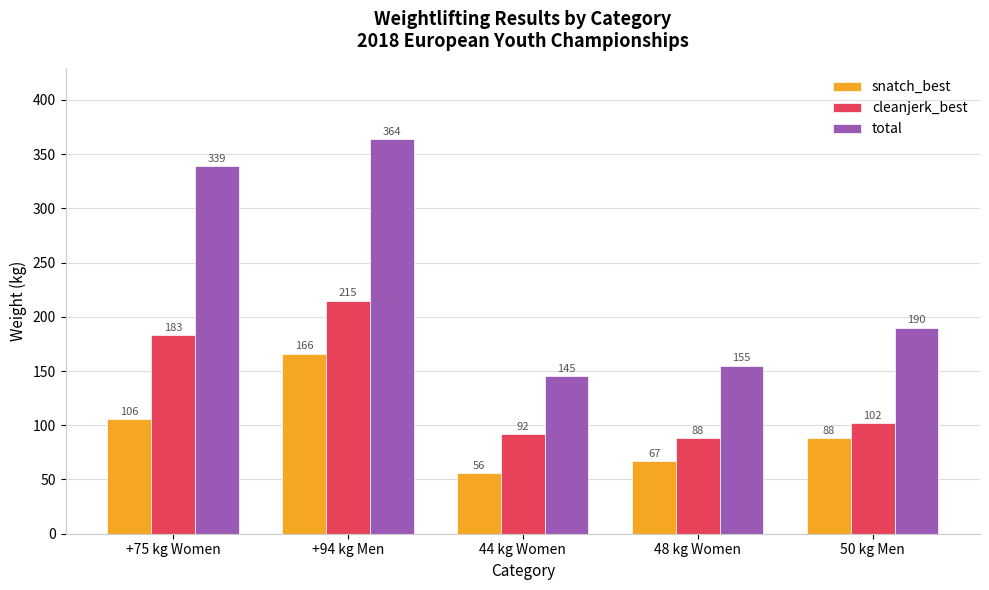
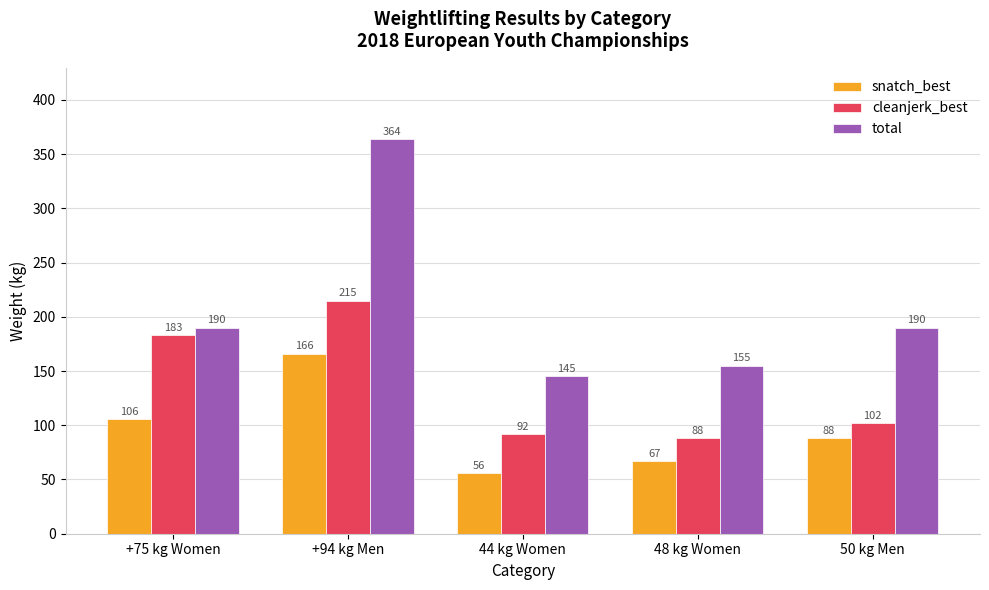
  {
    "snatch_best": {
      "+75 kg Women": 106,
      "+94 kg Men": 166,
      "44 kg Women": 56,
      "48 kg Women": 67,
      "50 kg Men": 88
    },
    "cleanjerk_best": {
      "+75 kg Women": 183,
      "+94 kg Men": 215,
      "44 kg Women": 92,
      "48 kg Women": 88,
      "50 kg Men": 102
    },
    "total": {
-     "+75 kg Women": 339,
+     "+75 kg Women": 190,
      "+94 kg Men": 364,
      "44 kg Women": 145,
      "48 kg Women": 155,
      "50 kg Men": 190
    }
  }
